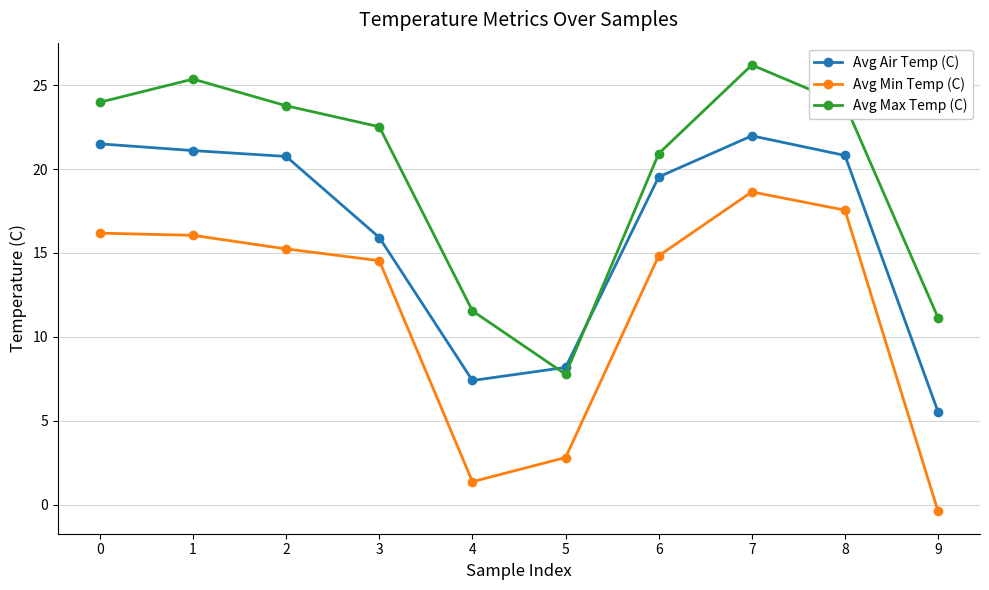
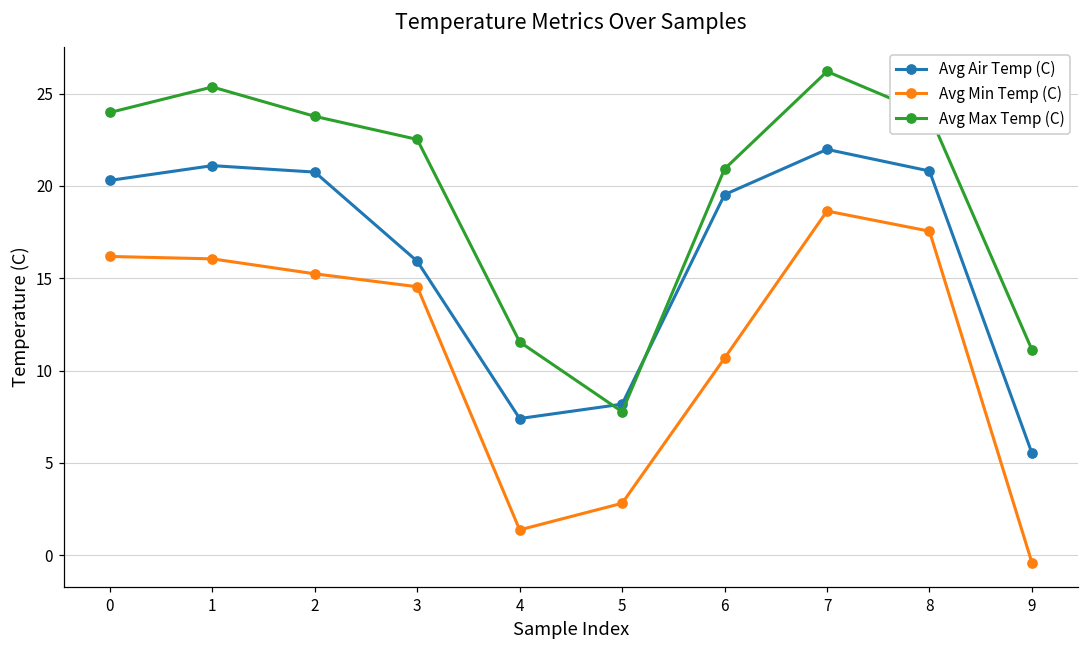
  {
    "Avg Air Temp (C)": {
-     "0": 21.5,
+     "0": 20.3,
      "1": 21.1,
      "2": 20.8,
      "3": 15.9,
      "4": 7.4,
      "5": 8.2,
      "6": 19.5,
      "7": 22.0,
      "8": 20.8,
      "9": 5.5
    },
    "Avg Min Temp (C)": {
      "0": 16.2,
      "1": 16.1,
      "2": 15.2,
      "3": 14.5,
      "4": 1.4,
      "5": 2.8,
-     "6": 14.8,
+     "6": 10.7,
      "7": 18.6,
      "8": 17.6,
      "9": -0.4
    },
    "Avg Max Temp (C)": {
      "0": 24.0,
      "1": 25.4,
      "2": 23.8,
      "3": 22.5,
      "4": 11.6,
      "5": 7.8,
      "6": 20.9,
      "7": 26.2,
      "9": 11.1
    }
  }
